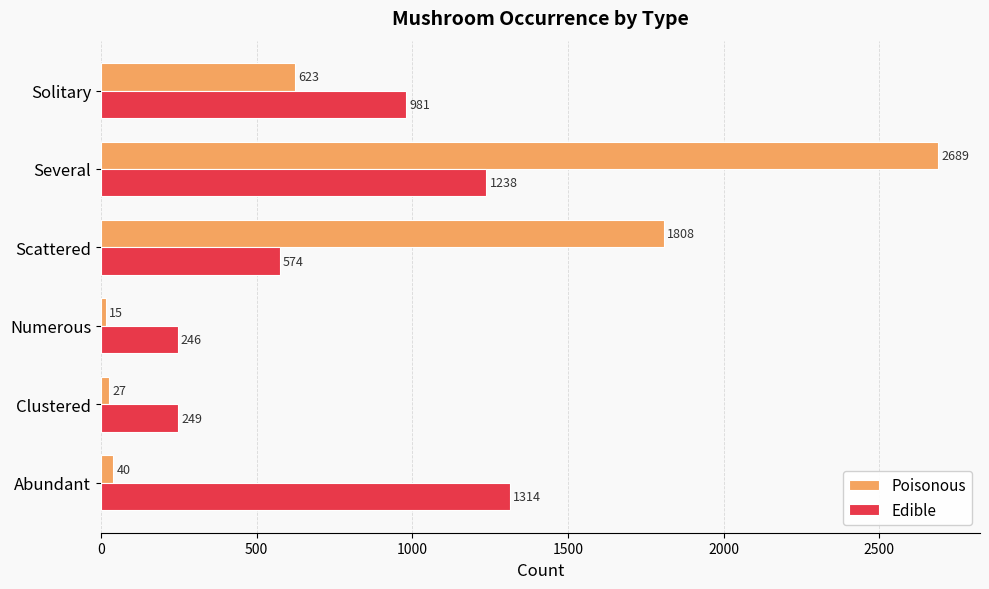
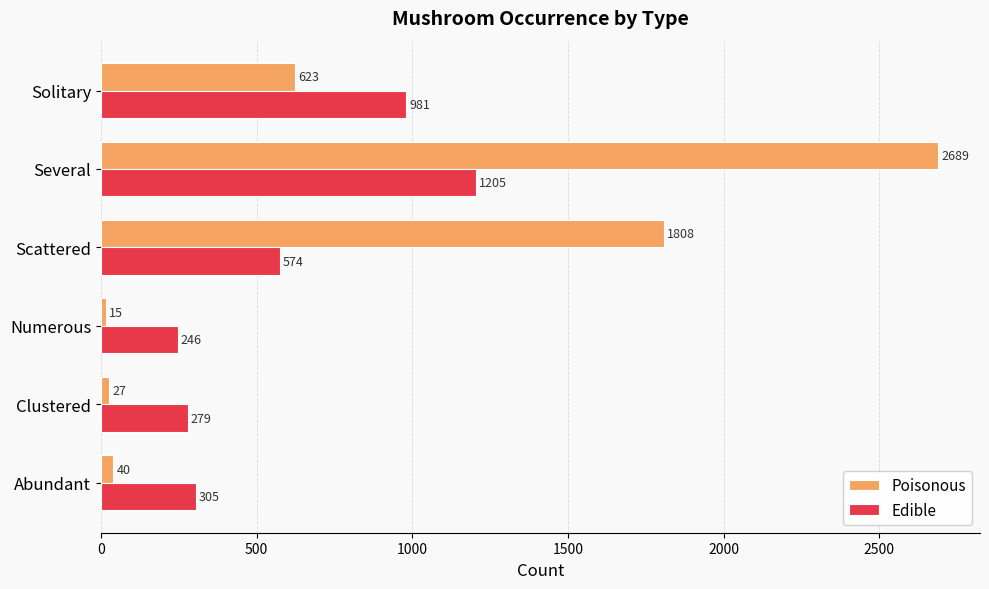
  {
    "Poisonous": {
      "Solitary": 623,
      "Several": 2689,
      "Scattered": 1808,
      "Numerous": 15,
      "Clustered": 27,
      "Abundant": 40
    },
    "Edible": {
      "Solitary": 981,
-     "Several": 1238,
+     "Several": 1205,
      "Scattered": 574,
      "Numerous": 246,
-     "Clustered": 249,
-     "Abundant": 1314
+     "Clustered": 279,
+     "Abundant": 305
    }
  }
